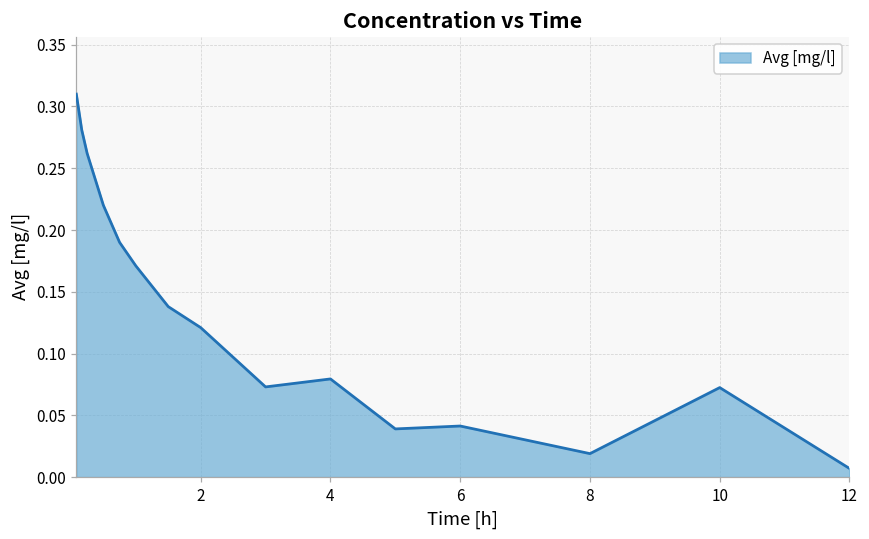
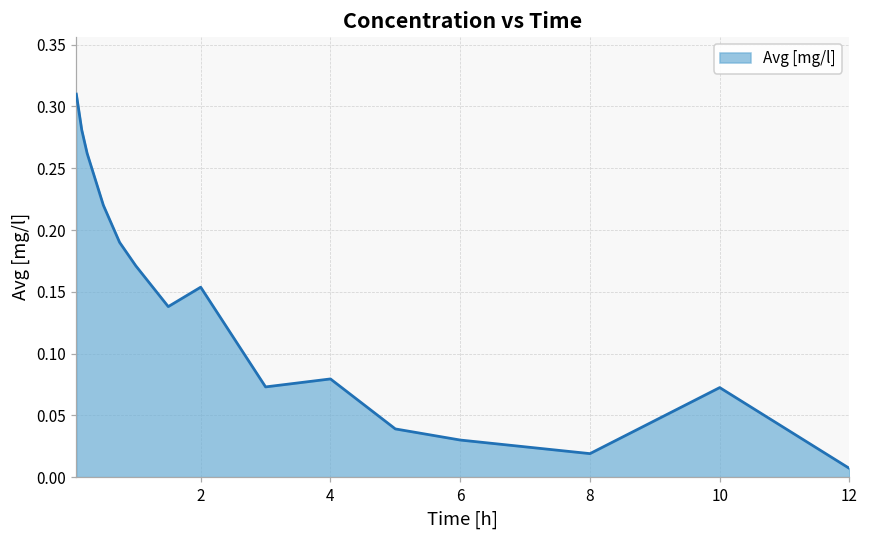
  {
-   "2": 0.121,
+   "2": 0.154,
    "4": 0.079,
-   "6": 0.041,
+   "6": 0.030,
    "8": 0.019,
    "10": 0.072,
    "12": 0.007
  }
